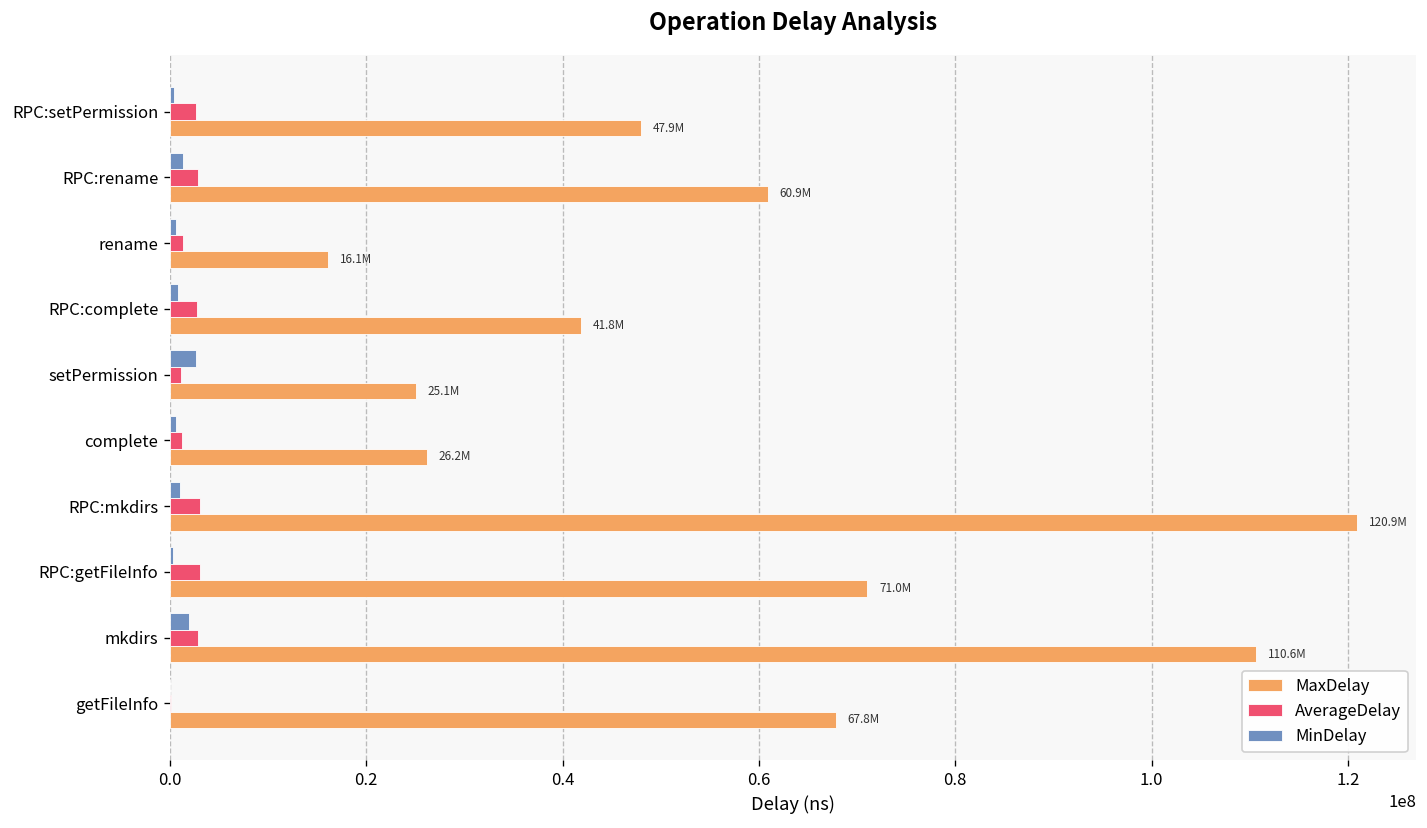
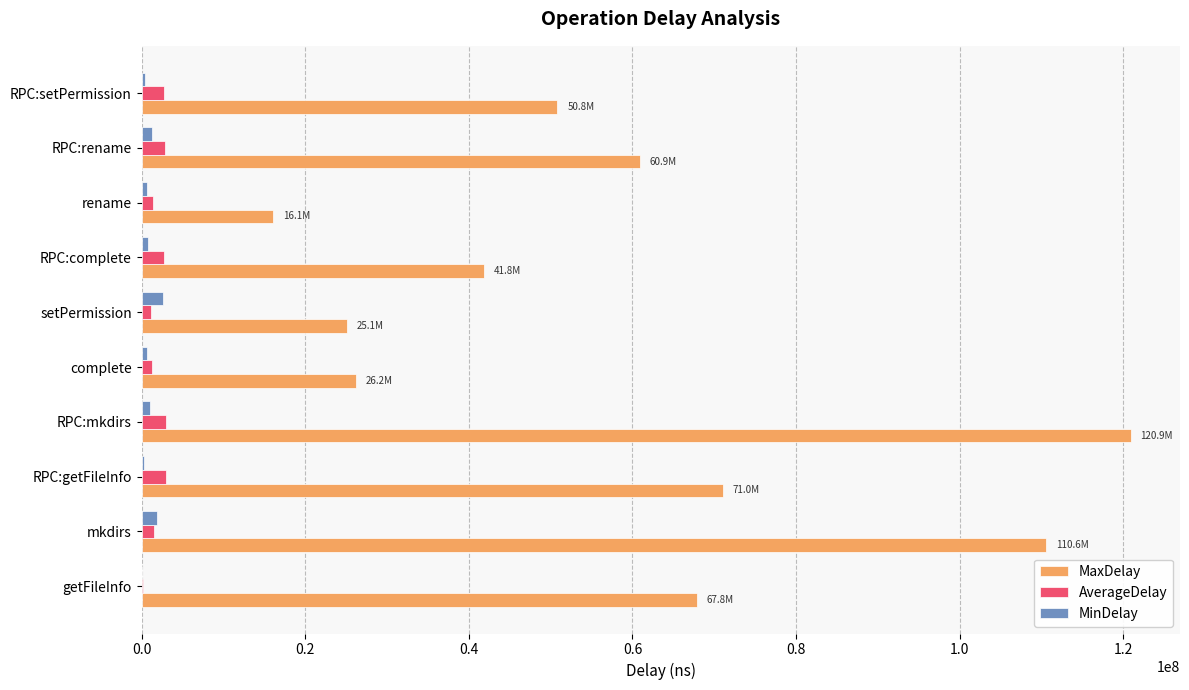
  {
    "MaxDelay": {
-     "RPC:setPermission": "47.9M",
+     "RPC:setPermission": "50.8M",
      "RPC:rename": "60.9M",
      "rename": "16.1M",
      "RPC:complete": "41.8M",
      "setPermission": "25.1M",
      "complete": "26.2M",
      "RPC:mkdirs": "120.9M",
      "RPC:getFileInfo": "71.0M",
      "mkdirs": "110.6M",
      "getFileInfo": "67.8M"
    },
    "AverageDelay": {
      "RPC:setPermission": "3000000",
      "RPC:rename": "3000000",
      "rename": "1000000",
      "RPC:complete": "3000000",
      "setPermission": "1000000",
      "complete": "1000000",
      "RPC:mkdirs": "3000000",
      "RPC:getFileInfo": "3000000",
-     "mkdirs": "3000000"
+     "mkdirs": "1000000"
    },
    "MinDelay": {
      "RPC:setPermission": "0",
      "RPC:rename": "1000000",
      "rename": "1000000",
      "RPC:complete": "1000000",
      "setPermission": "3000000",
      "complete": "1000000",
      "RPC:mkdirs": "1000000",
      "mkdirs": "2000000",
      "getFileInfo": "0"
    }
  }
